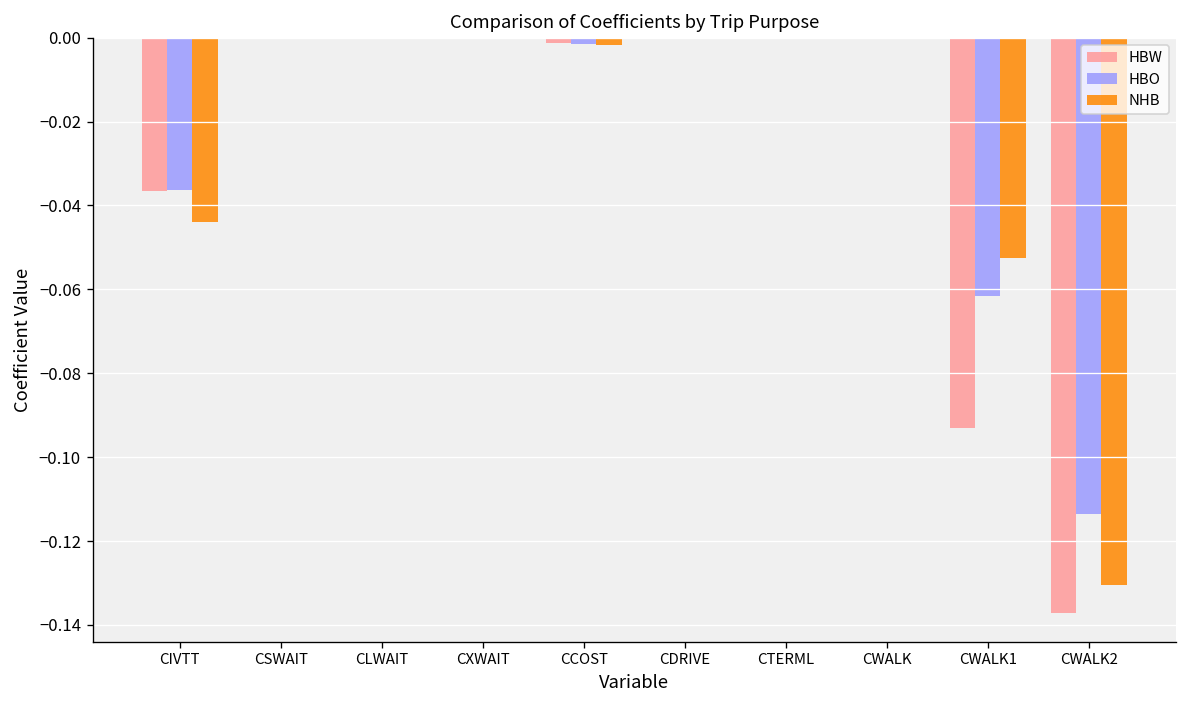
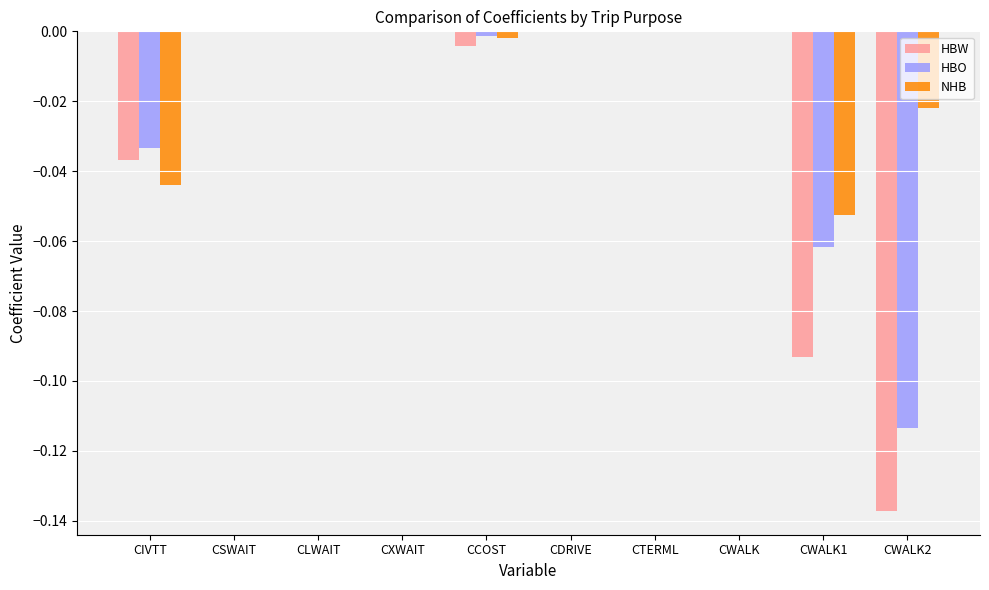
  {
    "HBW": {
      "CIVTT": -0.037,
      "CSWAIT": 0.000,
      "CLWAIT": 0.000,
      "CXWAIT": 0.000,
-     "CCOST": -0.001,
+     "CCOST": -0.004,
      "CDRIVE": 0.000,
      "CTERML": 0.000,
      "CWALK": 0.000,
      "CWALK1": -0.093,
      "CWALK2": -0.137
    },
    "HBO": {
-     "CIVTT": -0.036,
+     "CIVTT": -0.033,
      "CSWAIT": 0.000,
      "CLWAIT": 0.000,
      "CXWAIT": 0.000,
      "CCOST": -0.001,
      "CDRIVE": 0.000,
      "CTERML": 0.000,
      "CWALK": 0.000,
      "CWALK1": -0.062,
      "CWALK2": -0.114
    },
    "NHB": {
      "CIVTT": -0.044,
      "CSWAIT": 0.000,
      "CLWAIT": 0.000,
      "CXWAIT": 0.000,
      "CCOST": -0.002,
      "CDRIVE": 0.000,
      "CTERML": 0.000,
      "CWALK": 0.000,
      "CWALK1": -0.053,
-     "CWALK2": -0.130
+     "CWALK2": -0.022
    }
  }
